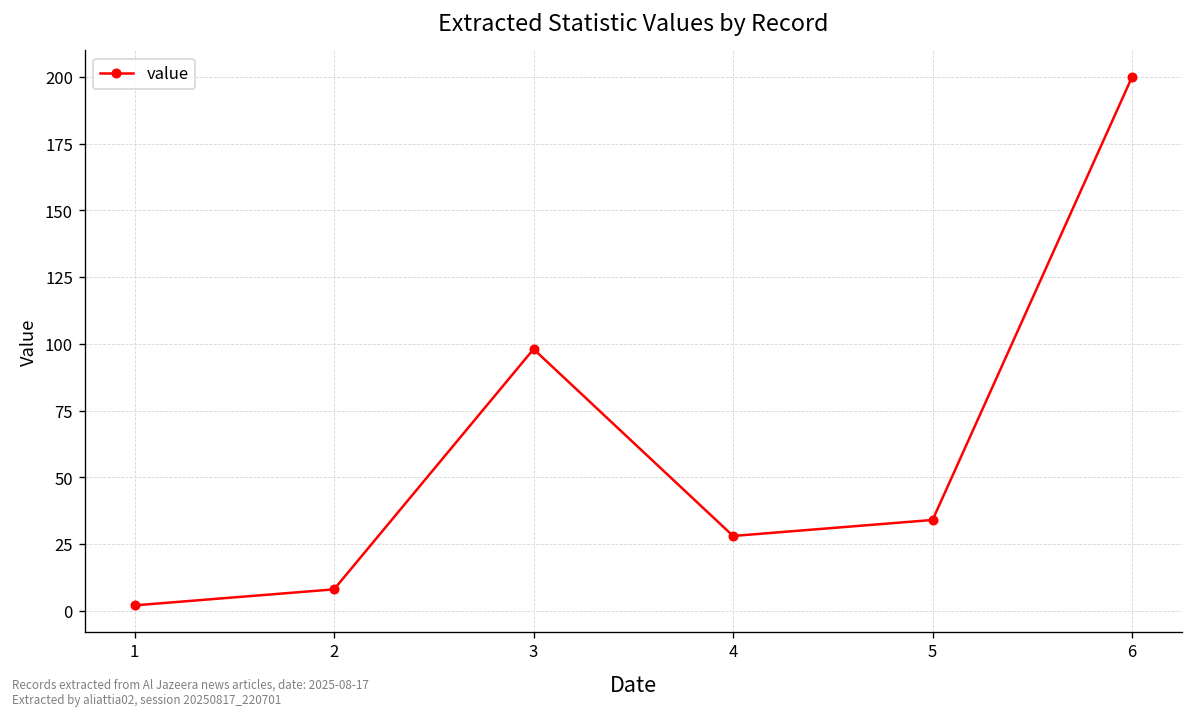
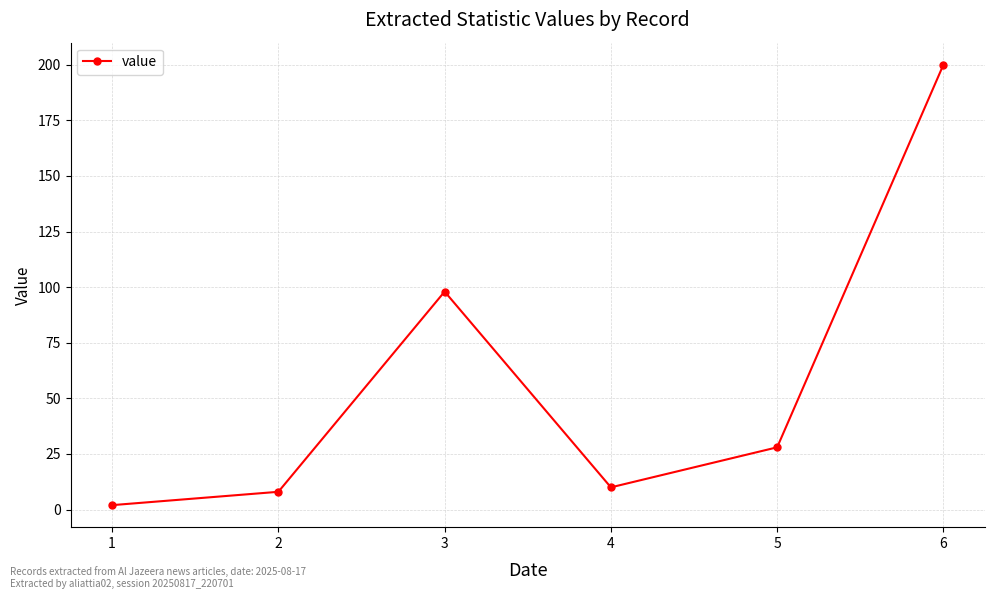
  {
    "1": 2,
    "2": 8,
    "3": 98,
-   "4": 28,
-   "5": 34,
+   "4": 10,
+   "5": 28,
    "6": 200
  }
